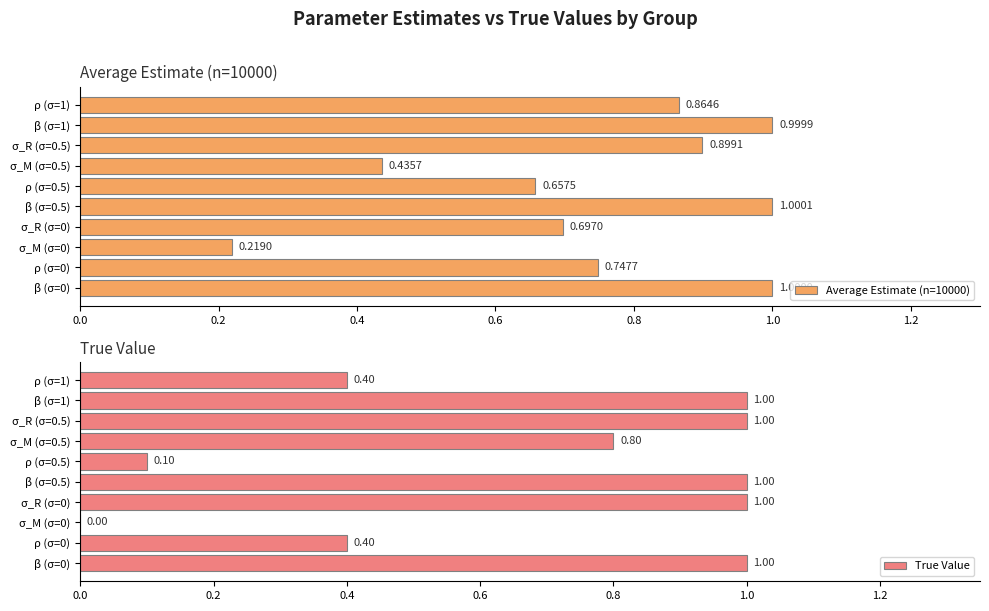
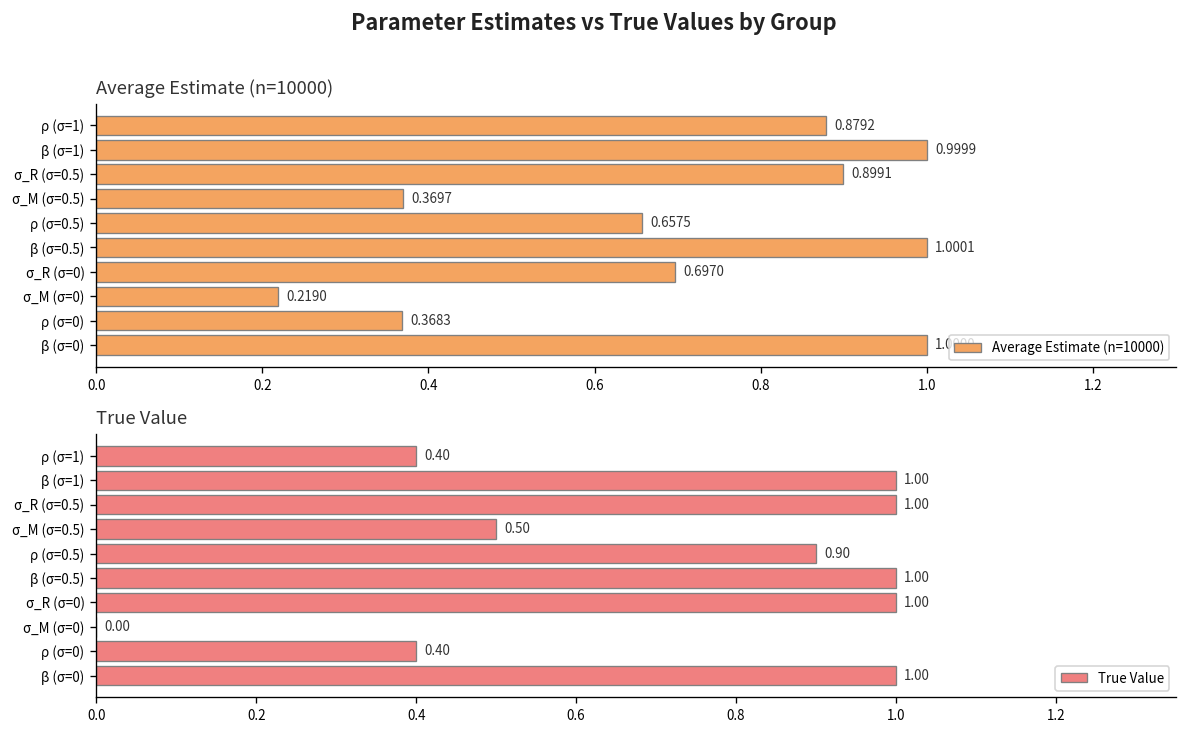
  {
    "Average Estimate (n=10000)": {
-     "ρ (σ=1)": 0.8646,
+     "ρ (σ=1)": 0.8792,
      "β (σ=1)": 0.9999,
      "σ_R (σ=0.5)": 0.8991,
-     "σ_M (σ=0.5)": 0.4357,
+     "σ_M (σ=0.5)": 0.3697,
      "ρ (σ=0.5)": 0.6575,
      "β (σ=0.5)": 1.0001,
      "σ_R (σ=0)": 0.6970,
      "σ_M (σ=0)": 0.2190,
-     "ρ (σ=0)": 0.7477
+     "ρ (σ=0)": 0.3683
    },
    "True Value": {
      "ρ (σ=1)": 0.40,
      "β (σ=1)": 1.00,
      "σ_R (σ=0.5)": 1.00,
-     "σ_M (σ=0.5)": 0.80,
-     "ρ (σ=0.5)": 0.10,
+     "σ_M (σ=0.5)": 0.50,
+     "ρ (σ=0.5)": 0.90,
      "β (σ=0.5)": 1.00,
      "σ_R (σ=0)": 1.00,
      "σ_M (σ=0)": 0.00,
      "ρ (σ=0)": 0.40,
      "β (σ=0)": 1.00
    }
  }
